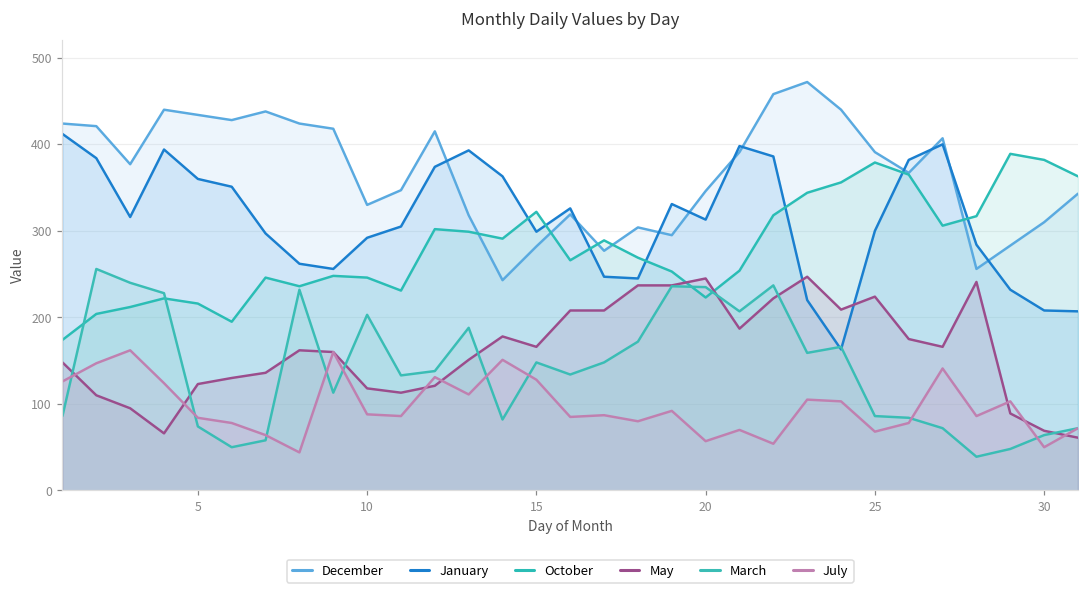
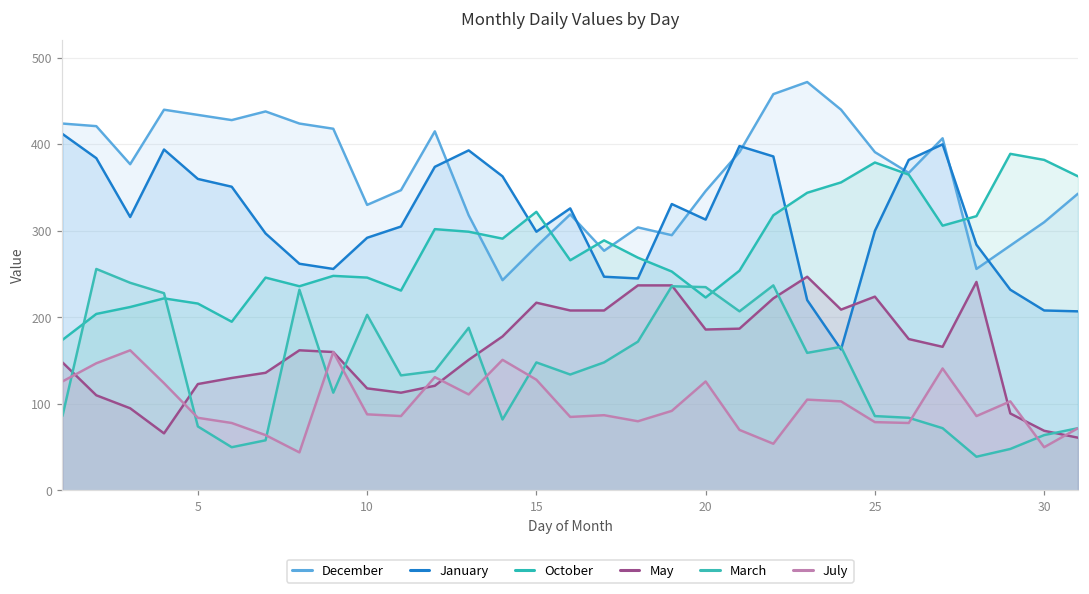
  {
    "January": {
      "5": 360,
      "10": 290,
      "15": 300,
      "20": 310,
      "25": 300,
      "30": 210
    },
    "May": {
      "5": 120,
      "10": 120,
-     "15": 170,
-     "20": 250,
+     "15": 220,
+     "20": 190,
      "25": 220,
      "30": 70
    },
    "July": {
      "5": 80,
      "10": 90,
      "15": 130,
-     "20": 60,
-     "25": 70,
+     "20": 130,
+     "25": 80,
      "30": 50
    }
  }
